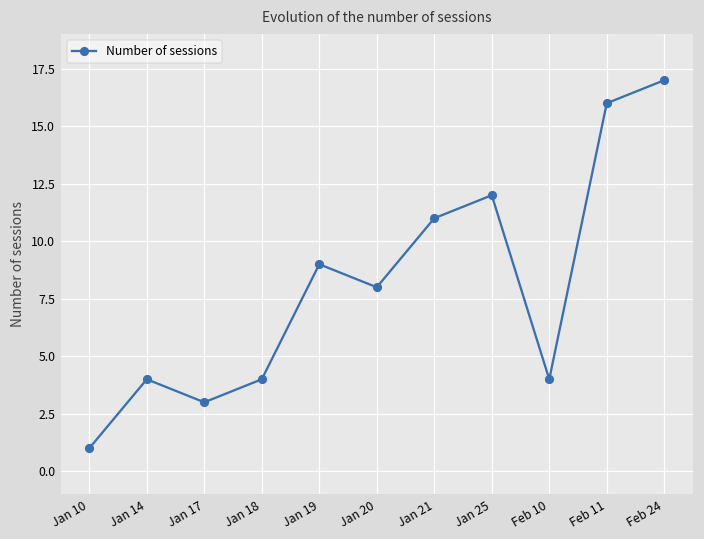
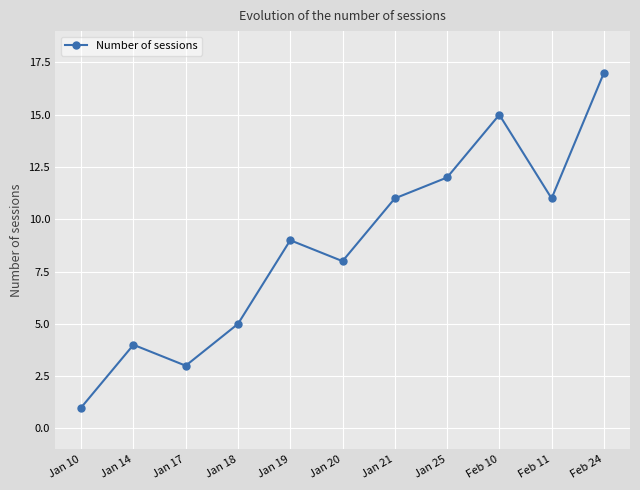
  {
    "Jan 10": 1,
    "Jan 14": 4,
    "Jan 17": 3,
-   "Jan 18": 4,
+   "Jan 18": 5,
    "Jan 19": 9,
    "Jan 20": 8,
    "Jan 21": 11,
    "Jan 25": 12,
-   "Feb 10": 4,
-   "Feb 11": 16,
+   "Feb 10": 15,
+   "Feb 11": 11,
    "Feb 24": 17
  }
